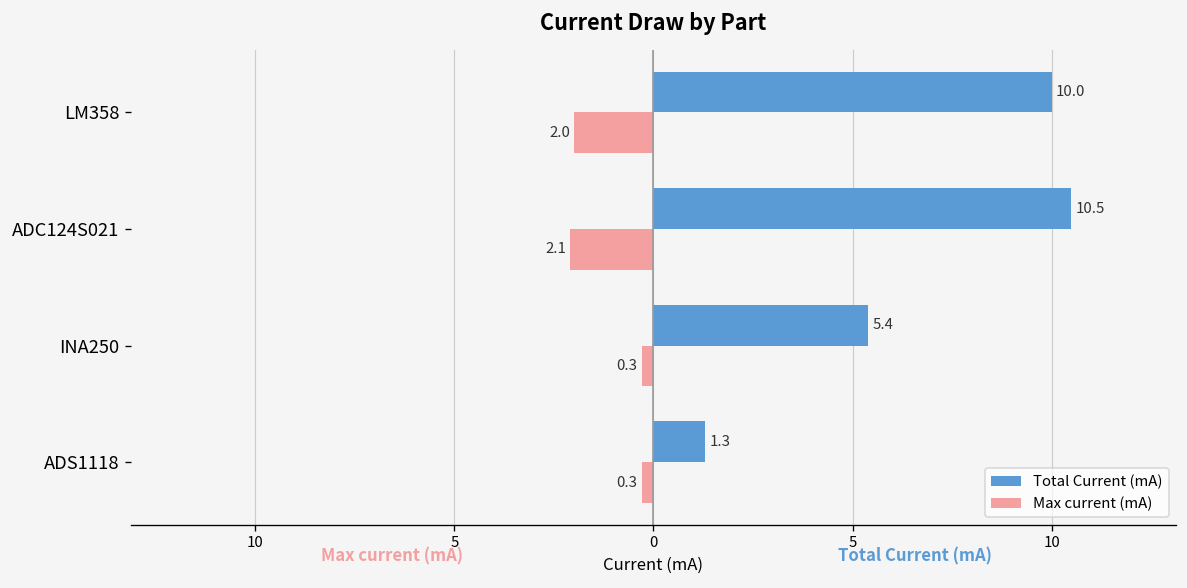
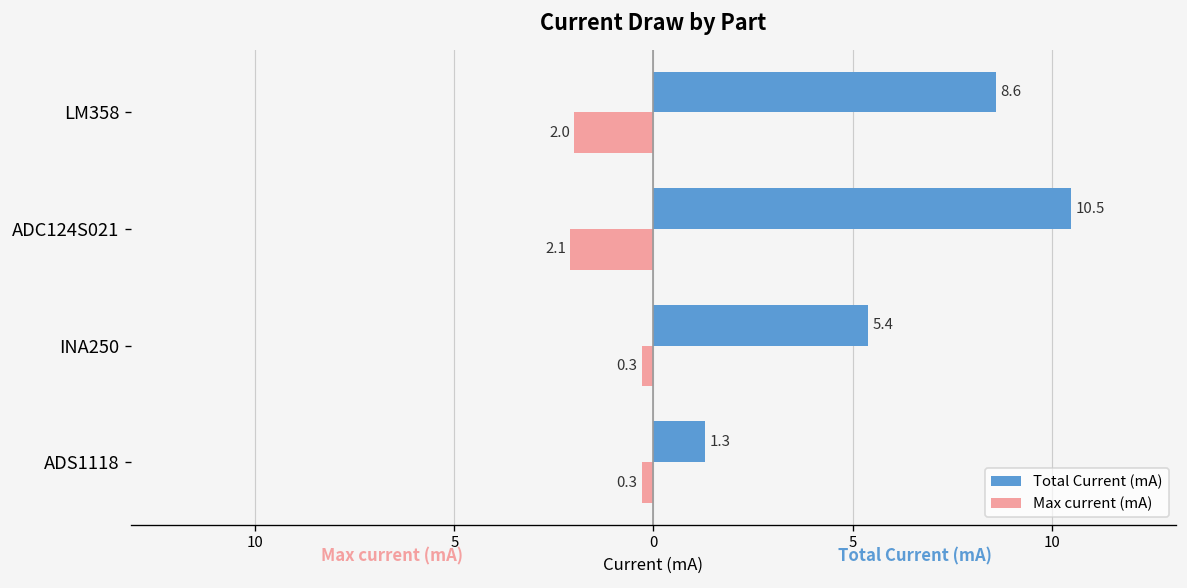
  {
    "Total Current (mA)": {
-     "LM358": 10.0,
+     "LM358": 8.6,
      "ADC124S021": 10.5,
      "INA250": 5.4,
      "ADS1118": 1.3
    }
  }
